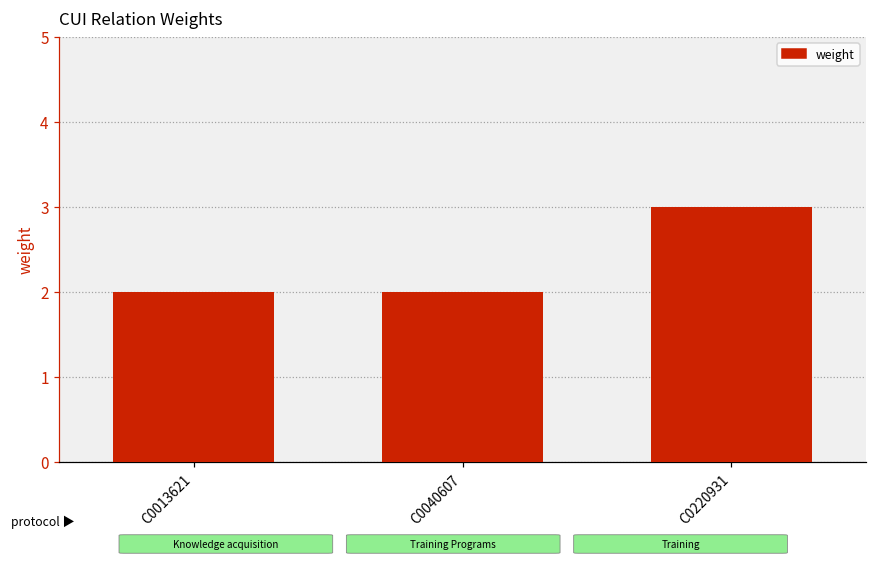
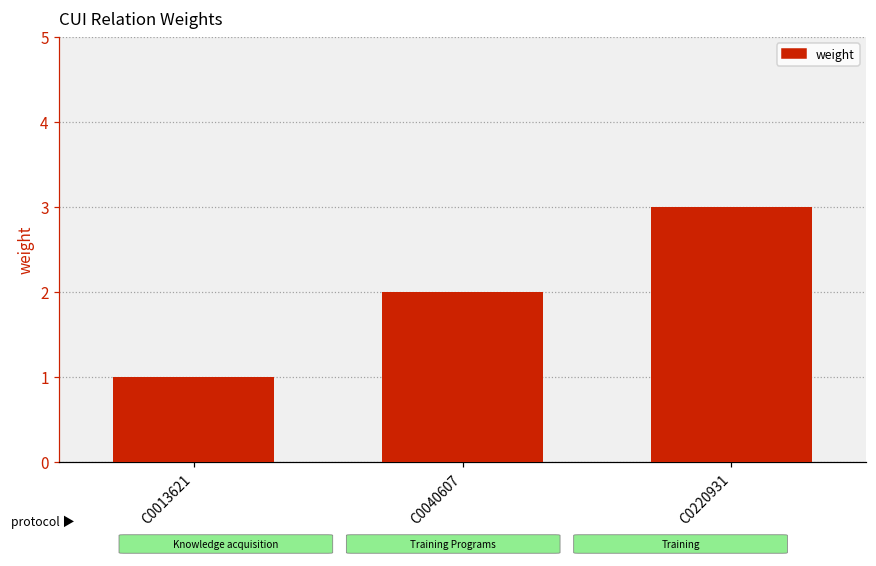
  {
-   "C0013621": 2,
+   "C0013621": 1,
    "C0040607": 2,
    "C0220931": 3
  }
